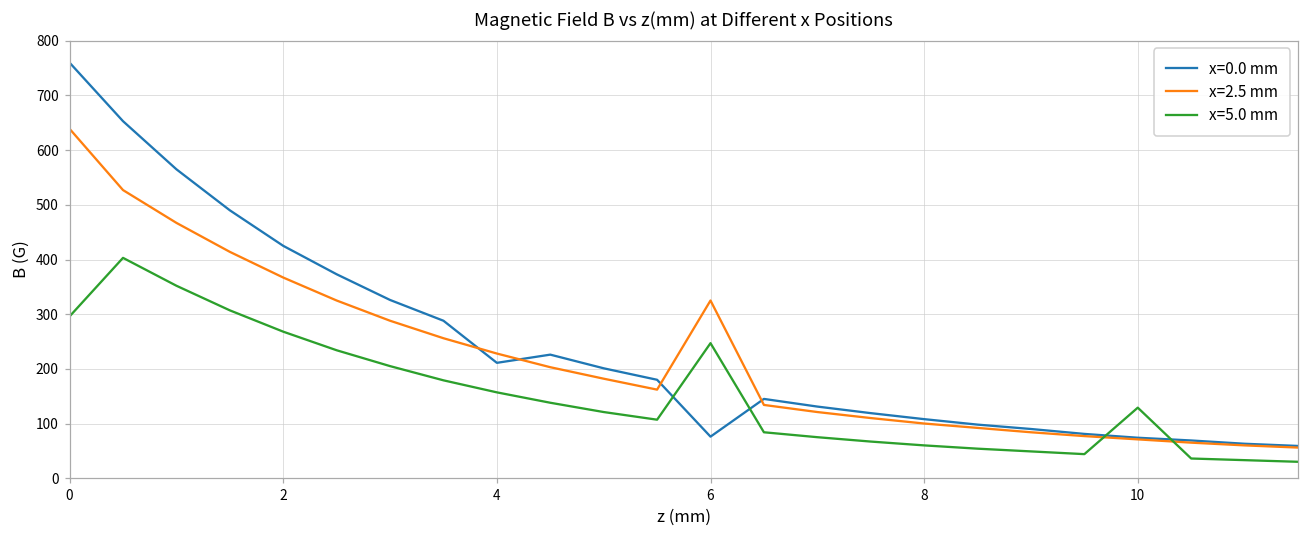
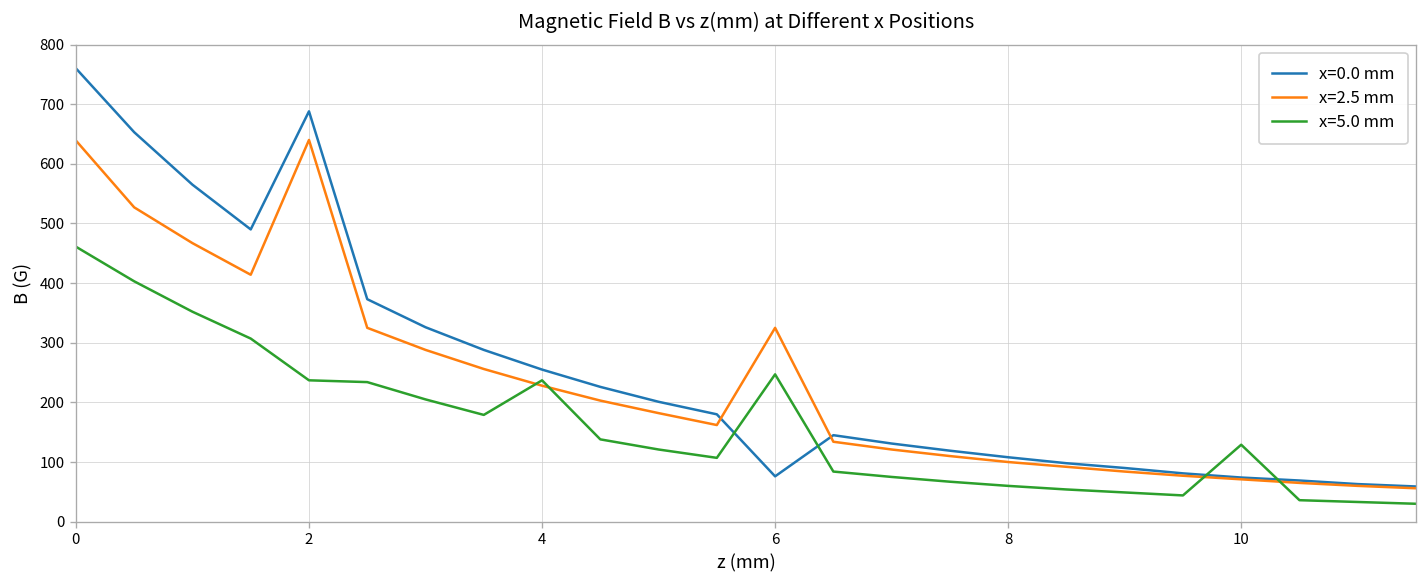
  {
    "x=0.0 mm": {
      "0": 760,
-     "2": 430,
-     "4": 210,
+     "2": 690,
+     "4": 260,
      "6": 80,
      "8": 110
    },
    "x=2.5 mm": {
      "0": 640,
-     "2": 370,
+     "2": 640,
      "4": 230,
      "6": 330,
      "8": 100
    },
    "x=5.0 mm": {
-     "0": 300,
-     "2": 270,
-     "4": 160,
+     "0": 460,
+     "2": 240,
+     "4": 240,
      "6": 250,
      "8": 60,
      "10": 130
    }
  }
